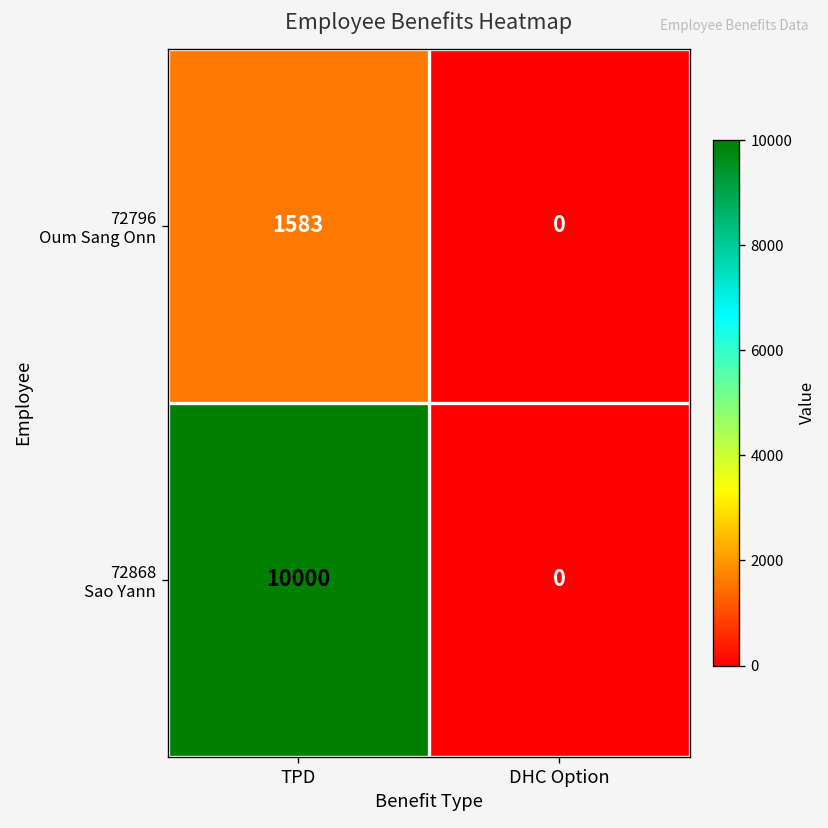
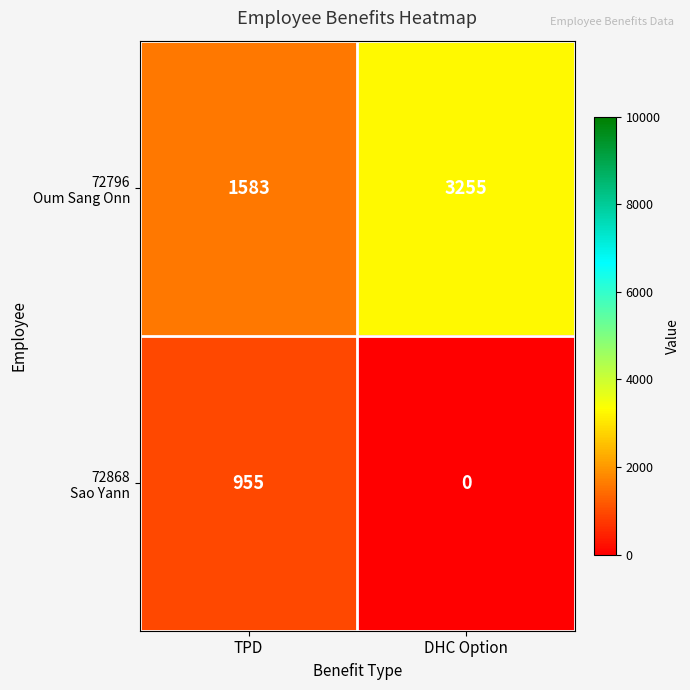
  {
    "72796 Oum Sang Onn": {
      "TPD": 1583,
-     "DHC Option": 0
+     "DHC Option": 3255
    },
    "72868 Sao Yann": {
-     "TPD": 10000,
+     "TPD": 955,
      "DHC Option": 0
    }
  }
